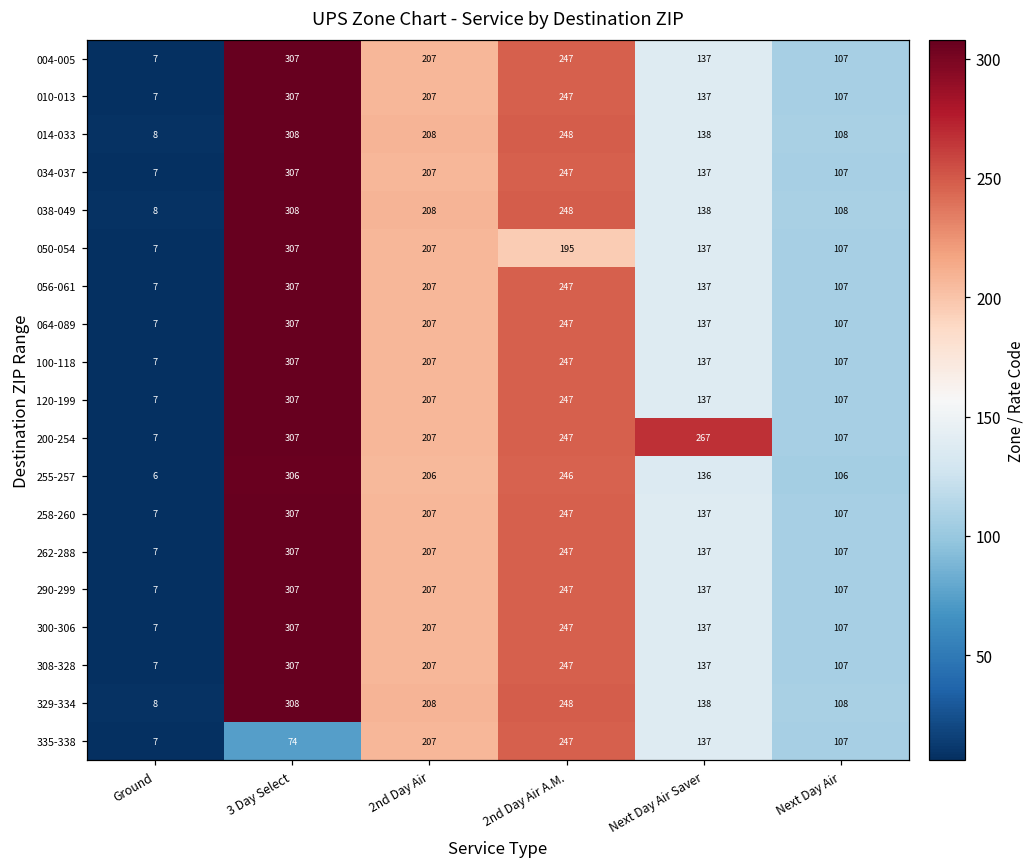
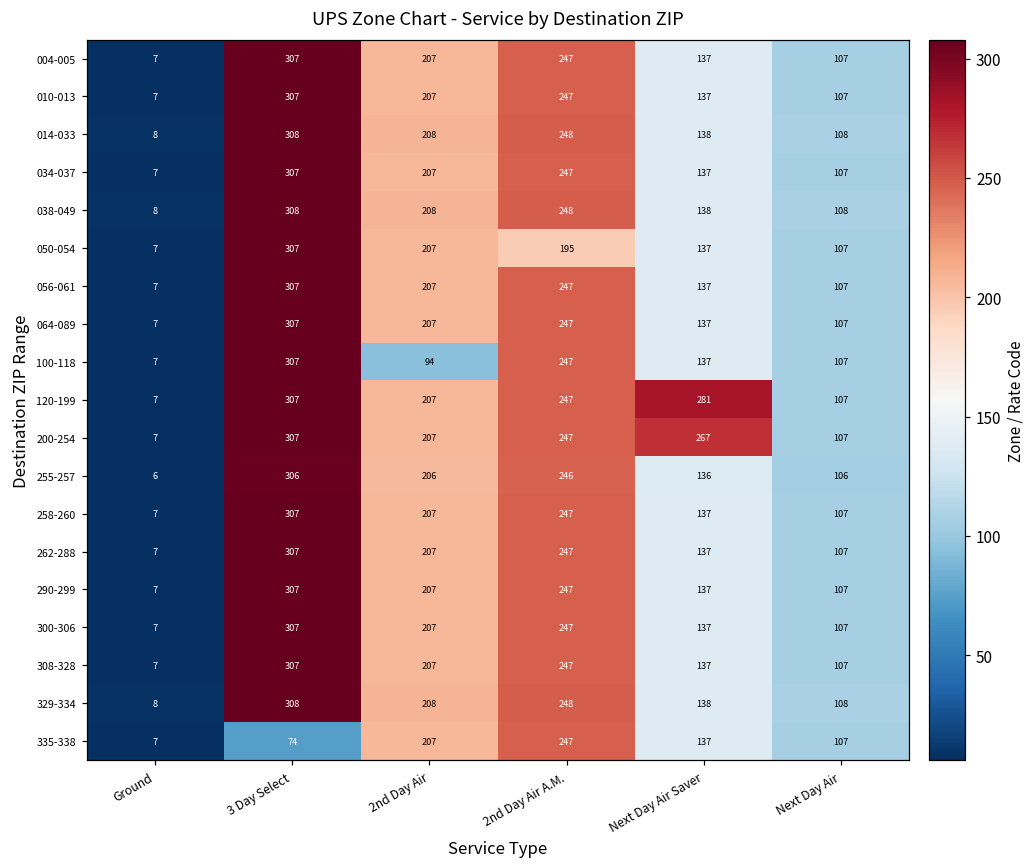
  {
    "004-005": {
      "Ground": 7,
      "3 Day Select": 307,
      "2nd Day Air": 207,
      "2nd Day Air A.M.": 247,
      "Next Day Air Saver": 137,
      "Next Day Air": 107
    },
    "010-013": {
      "Ground": 7,
      "3 Day Select": 307,
      "2nd Day Air": 207,
      "2nd Day Air A.M.": 247,
      "Next Day Air Saver": 137,
      "Next Day Air": 107
    },
    "014-033": {
      "Ground": 8,
      "3 Day Select": 308,
      "2nd Day Air": 208,
      "2nd Day Air A.M.": 248,
      "Next Day Air Saver": 138,
      "Next Day Air": 108
    },
    "034-037": {
      "Ground": 7,
      "3 Day Select": 307,
      "2nd Day Air": 207,
      "2nd Day Air A.M.": 247,
      "Next Day Air Saver": 137,
      "Next Day Air": 107
    },
    "038-049": {
      "Ground": 8,
      "3 Day Select": 308,
      "2nd Day Air": 208,
      "2nd Day Air A.M.": 248,
      "Next Day Air Saver": 138,
      "Next Day Air": 108
    },
    "050-054": {
      "Ground": 7,
      "3 Day Select": 307,
      "2nd Day Air": 207,
      "2nd Day Air A.M.": 195,
      "Next Day Air Saver": 137,
      "Next Day Air": 107
    },
    "056-061": {
      "Ground": 7,
      "3 Day Select": 307,
      "2nd Day Air": 207,
      "2nd Day Air A.M.": 247,
      "Next Day Air Saver": 137,
      "Next Day Air": 107
    },
    "064-089": {
      "Ground": 7,
      "3 Day Select": 307,
      "2nd Day Air": 207,
      "2nd Day Air A.M.": 247,
      "Next Day Air Saver": 137,
      "Next Day Air": 107
    },
    "100-118": {
      "Ground": 7,
      "3 Day Select": 307,
-     "2nd Day Air": 207,
+     "2nd Day Air": 94,
      "2nd Day Air A.M.": 247,
      "Next Day Air Saver": 137,
      "Next Day Air": 107
    },
    "120-199": {
      "Ground": 7,
      "3 Day Select": 307,
      "2nd Day Air": 207,
      "2nd Day Air A.M.": 247,
-     "Next Day Air Saver": 137,
+     "Next Day Air Saver": 281,
      "Next Day Air": 107
    },
    "200-254": {
      "Ground": 7,
      "3 Day Select": 307,
      "2nd Day Air": 207,
      "2nd Day Air A.M.": 247,
      "Next Day Air Saver": 267,
      "Next Day Air": 107
    },
    "255-257": {
      "Ground": 6,
      "3 Day Select": 306,
      "2nd Day Air": 206,
      "2nd Day Air A.M.": 246,
      "Next Day Air Saver": 136,
      "Next Day Air": 106
    },
    "258-260": {
      "Ground": 7,
      "3 Day Select": 307,
      "2nd Day Air": 207,
      "2nd Day Air A.M.": 247,
      "Next Day Air Saver": 137,
      "Next Day Air": 107
    },
    "262-288": {
      "Ground": 7,
      "3 Day Select": 307,
      "2nd Day Air": 207,
      "2nd Day Air A.M.": 247,
      "Next Day Air Saver": 137,
      "Next Day Air": 107
    },
    "290-299": {
      "Ground": 7,
      "3 Day Select": 307,
      "2nd Day Air": 207,
      "2nd Day Air A.M.": 247,
      "Next Day Air Saver": 137,
      "Next Day Air": 107
    },
    "300-306": {
      "Ground": 7,
      "3 Day Select": 307,
      "2nd Day Air": 207,
      "2nd Day Air A.M.": 247,
      "Next Day Air Saver": 137,
      "Next Day Air": 107
    },
    "308-328": {
      "Ground": 7,
      "3 Day Select": 307,
      "2nd Day Air": 207,
      "2nd Day Air A.M.": 247,
      "Next Day Air Saver": 137,
      "Next Day Air": 107
    },
    "329-334": {
      "Ground": 8,
      "3 Day Select": 308,
      "2nd Day Air": 208,
      "2nd Day Air A.M.": 248,
      "Next Day Air Saver": 138,
      "Next Day Air": 108
    },
    "335-338": {
      "Ground": 7,
      "3 Day Select": 74,
      "2nd Day Air": 207,
      "2nd Day Air A.M.": 247,
      "Next Day Air Saver": 137,
      "Next Day Air": 107
    }
  }
